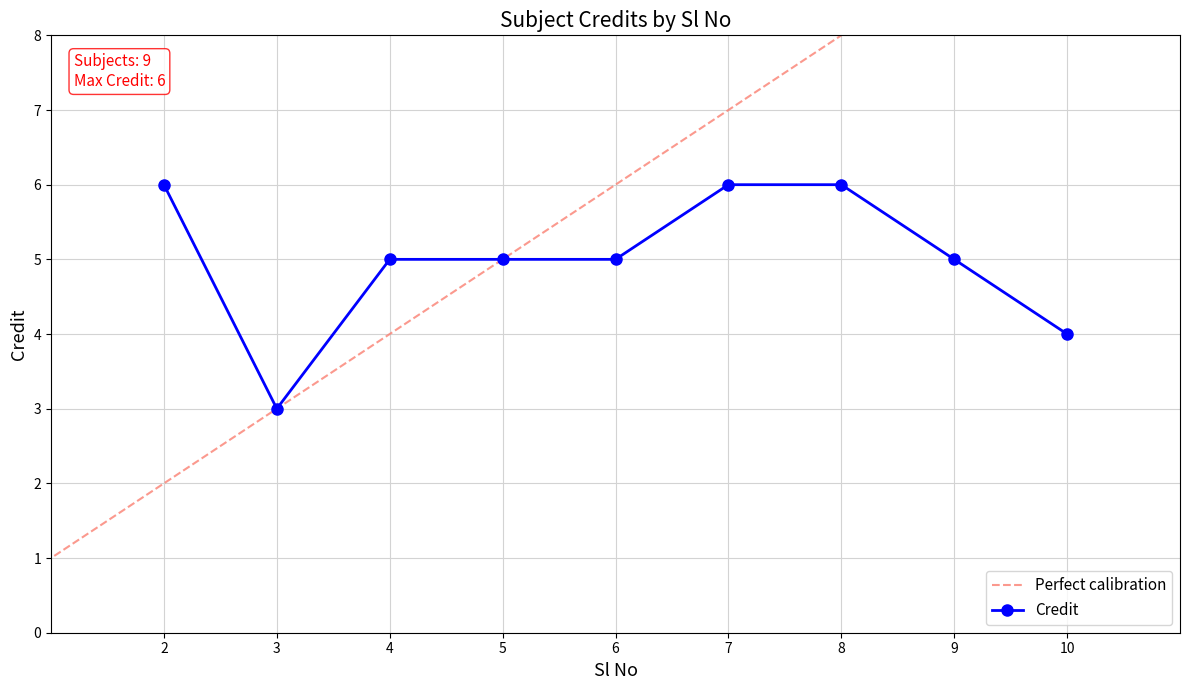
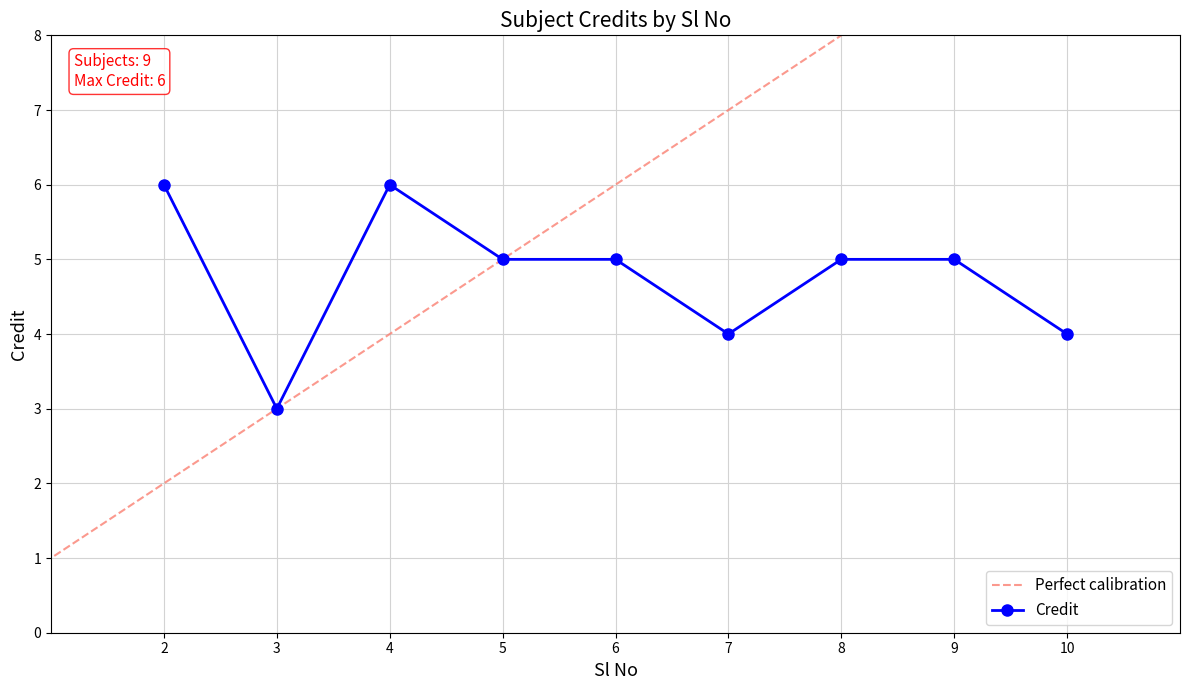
  {
    "Perfect calibration": {
      "8": 8
    },
    "Credit": {
      "2": 6,
      "3": 3,
-     "4": 5,
+     "4": 6,
      "5": 5,
      "6": 5,
-     "7": 6,
-     "8": 6,
+     "7": 4,
+     "8": 5,
      "9": 5,
      "10": 4
    }
  }
